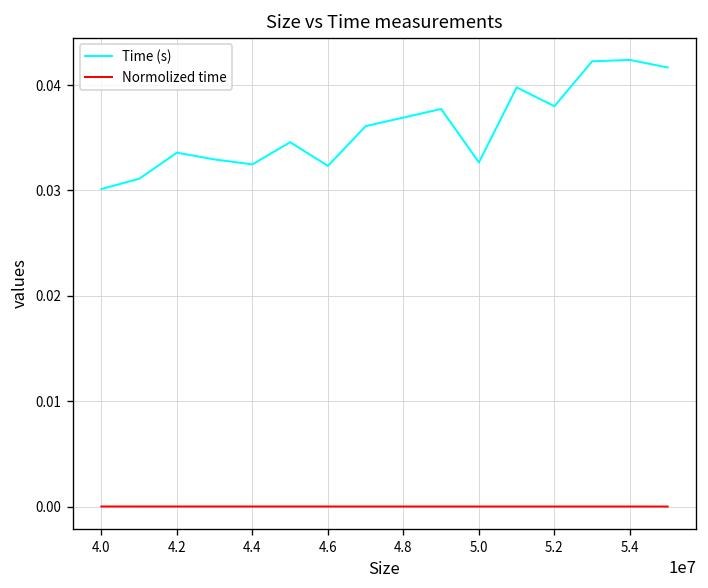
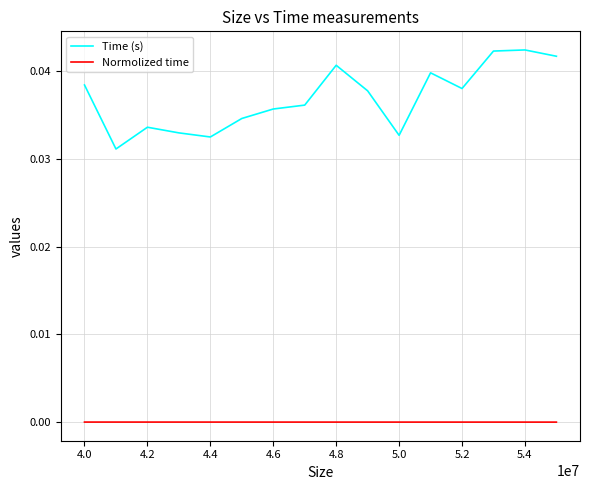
  {
    "Time (s)": {
-     "4.0": 0.030,
+     "4.0": 0.038,
      "4.2": 0.034,
      "4.4": 0.032,
-     "4.6": 0.032,
-     "4.8": 0.037,
+     "4.6": 0.036,
+     "4.8": 0.041,
      "5.0": 0.033,
      "5.2": 0.038,
      "5.4": 0.042
    },
    "Normolized time": {
      "4.0": 0.000,
      "4.2": 0.000,
      "4.4": 0.000,
      "4.6": 0.000,
      "4.8": 0.000,
      "5.0": 0.000,
      "5.2": 0.000,
      "5.4": 0.000
    }
  }
